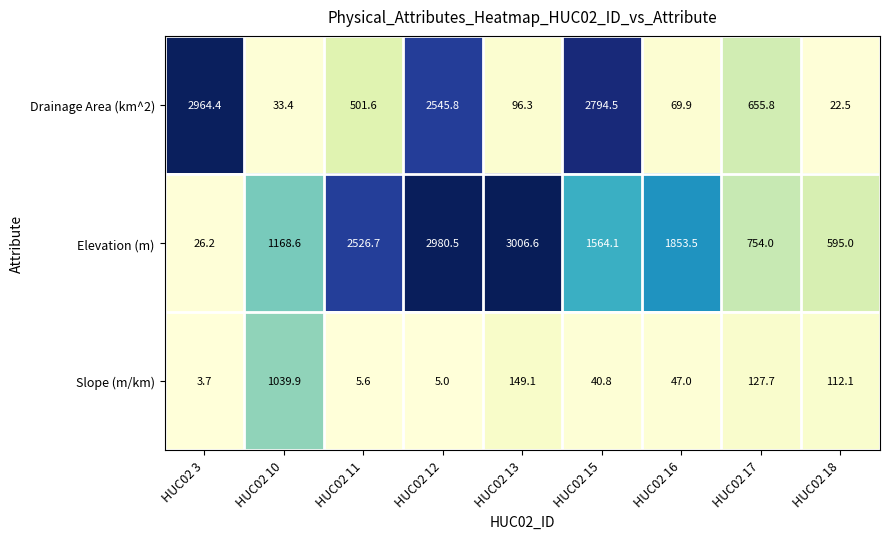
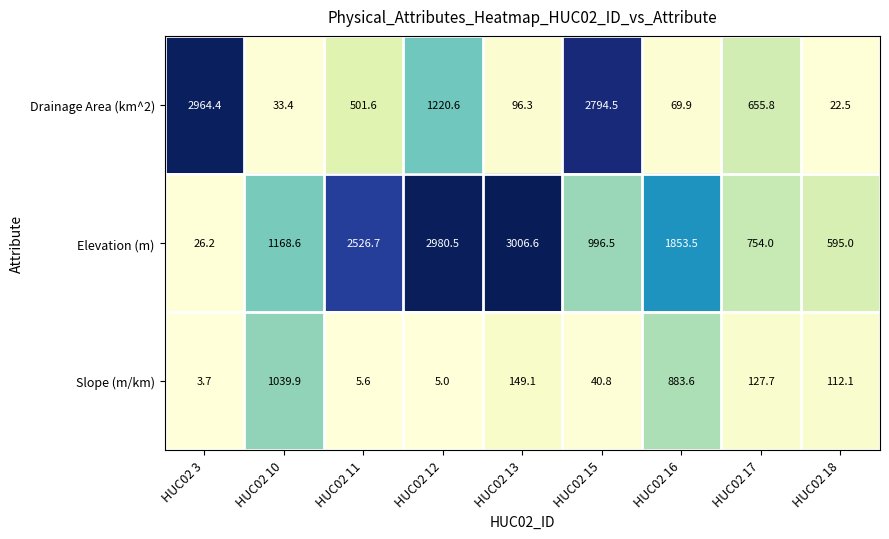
  {
    "Drainage Area (km^2)": {
      "HUC02 3": 2964.4,
      "HUC02 10": 33.4,
      "HUC02 11": 501.6,
-     "HUC02 12": 2545.8,
+     "HUC02 12": 1220.6,
      "HUC02 13": 96.3,
      "HUC02 15": 2794.5,
      "HUC02 16": 69.9,
      "HUC02 17": 655.8,
      "HUC02 18": 22.5
    },
    "Elevation (m)": {
      "HUC02 3": 26.2,
      "HUC02 10": 1168.6,
      "HUC02 11": 2526.7,
      "HUC02 12": 2980.5,
      "HUC02 13": 3006.6,
-     "HUC02 15": 1564.1,
+     "HUC02 15": 996.5,
      "HUC02 16": 1853.5,
      "HUC02 17": 754.0,
      "HUC02 18": 595.0
    },
    "Slope (m/km)": {
      "HUC02 3": 3.7,
      "HUC02 10": 1039.9,
      "HUC02 11": 5.6,
      "HUC02 12": 5.0,
      "HUC02 13": 149.1,
      "HUC02 15": 40.8,
-     "HUC02 16": 47.0,
+     "HUC02 16": 883.6,
      "HUC02 17": 127.7,
      "HUC02 18": 112.1
    }
  }
